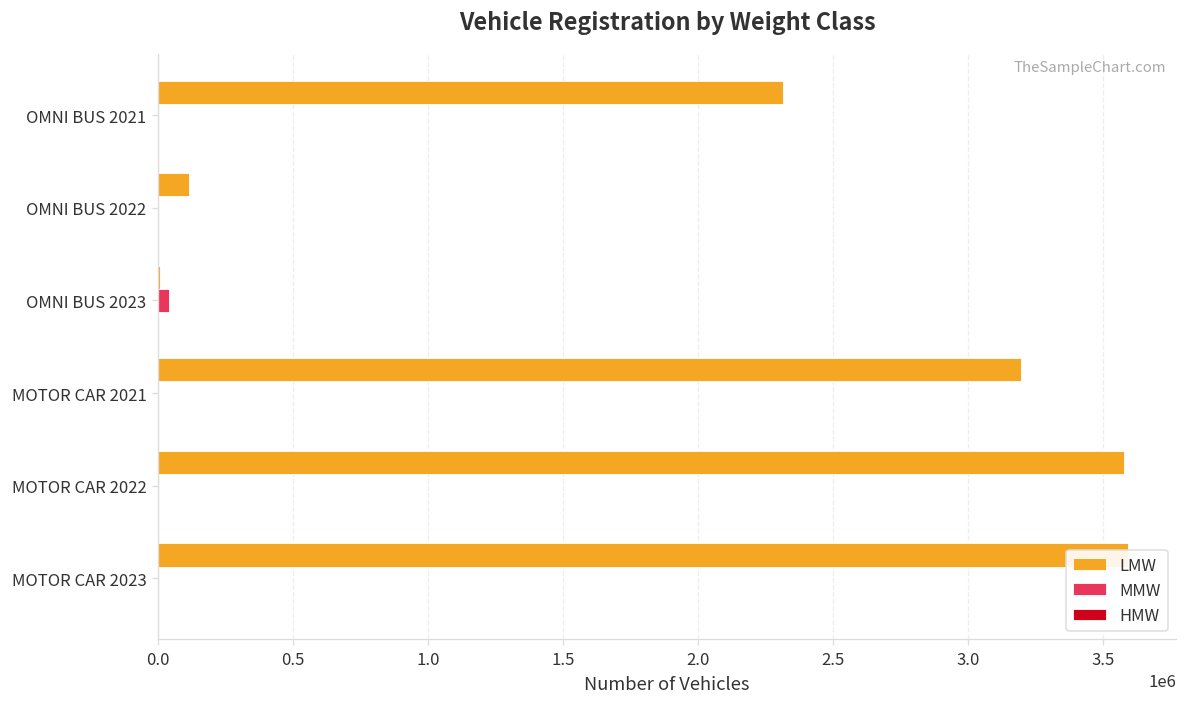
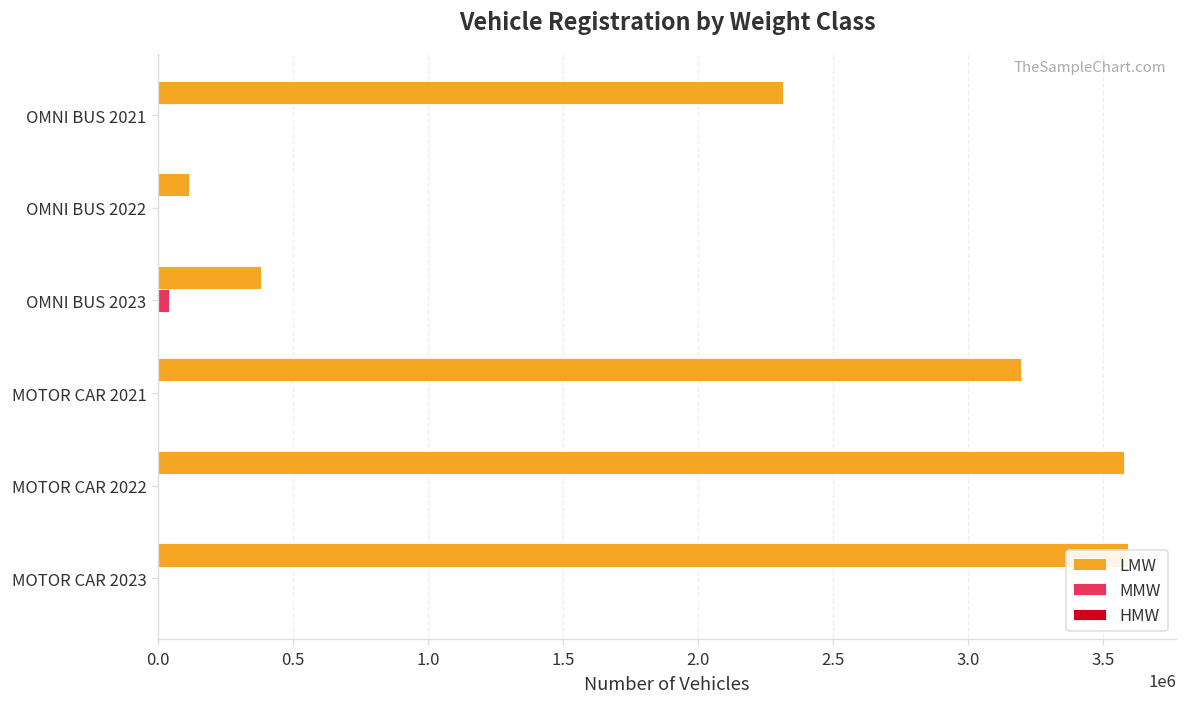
  {
    "LMW": {
      "OMNI BUS 2021": 2320000,
      "OMNI BUS 2022": 120000,
-     "OMNI BUS 2023": 10000,
+     "OMNI BUS 2023": 380000,
      "MOTOR CAR 2021": 3200000,
      "MOTOR CAR 2022": 3580000
    },
    "MMW": {
      "OMNI BUS 2023": 40000,
      "MOTOR CAR 2021": 0,
      "MOTOR CAR 2022": 0,
      "MOTOR CAR 2023": 0
    },
    "HMW": {
      "MOTOR CAR 2021": 0,
      "MOTOR CAR 2022": 0,
      "MOTOR CAR 2023": 0
    }
  }
